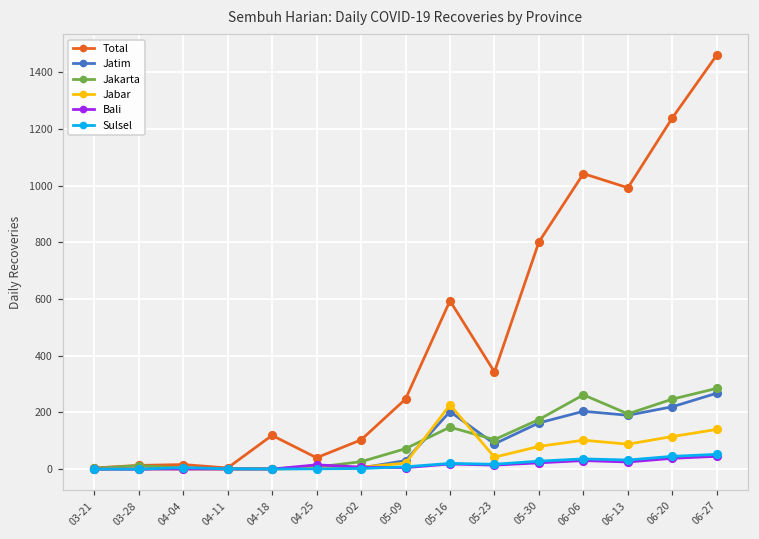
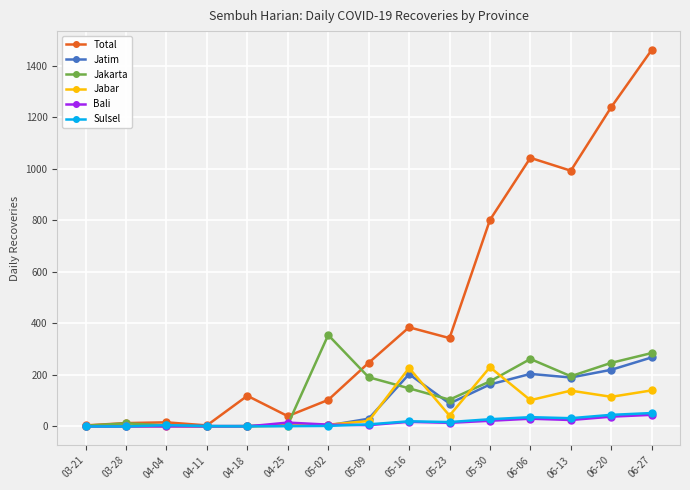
  {
    "Total": {
      "04-04": 20,
      "04-18": 120,
      "04-25": 40,
      "05-02": 100,
      "05-09": 250,
-     "05-16": 590,
+     "05-16": 390,
      "05-23": 340,
      "05-30": 800,
      "06-06": 1040,
      "06-13": 990,
      "06-20": 1240,
      "06-27": 1460
    },
    "Jatim": {
      "05-16": 200,
      "05-23": 90,
      "05-30": 160,
      "06-06": 200,
      "06-20": 220,
      "06-27": 270
    },
    "Jakarta": {
-     "05-02": 30,
-     "05-09": 70,
+     "05-02": 360,
+     "05-09": 190,
      "05-16": 150,
      "05-23": 100,
      "05-30": 180,
      "06-06": 260,
      "06-20": 250,
      "06-27": 290
    },
    "Jabar": {
      "05-16": 230,
      "05-23": 40,
-     "05-30": 80,
+     "05-30": 230,
      "06-06": 100,
-     "06-13": 90,
+     "06-13": 140,
      "06-20": 120,
      "06-27": 140
    }
  }
